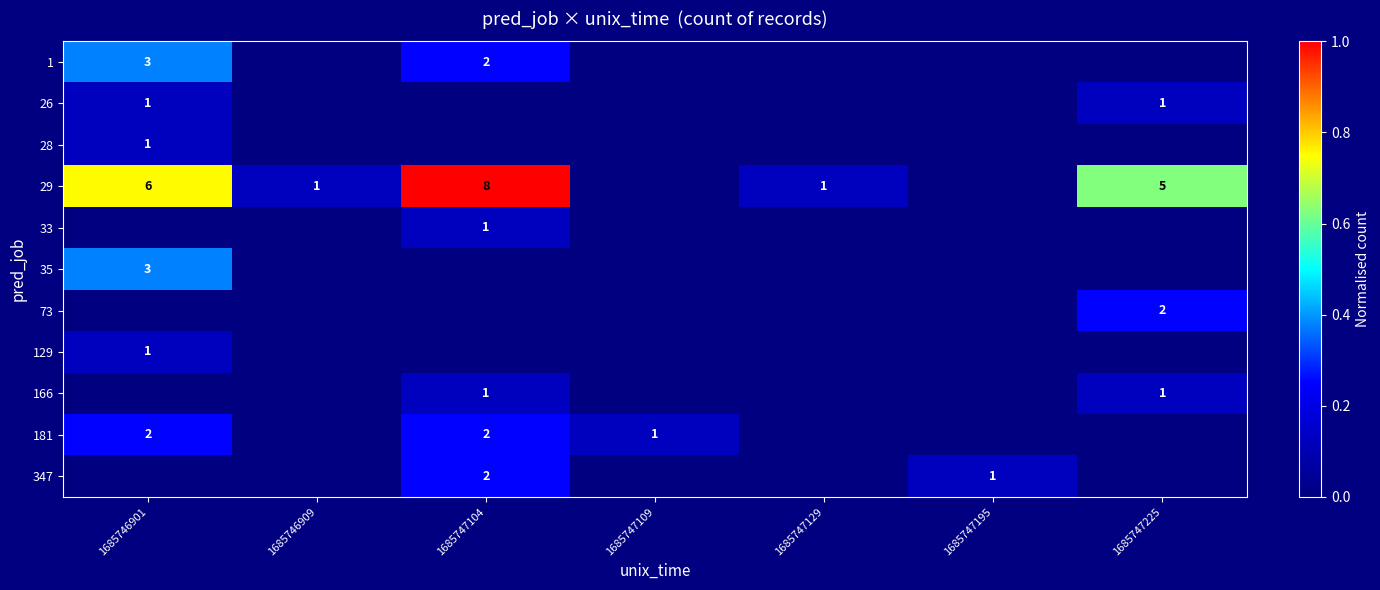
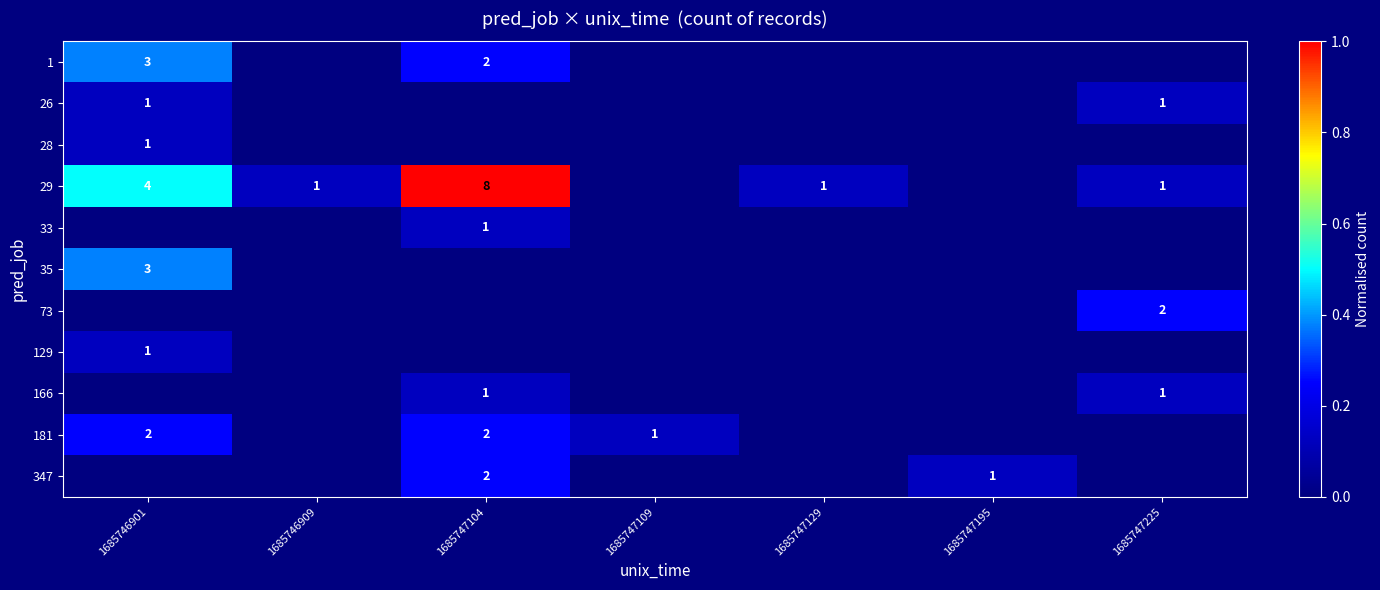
  {
    "1": {
      "1685746901": 3,
      "1685747104": 2
    },
    "26": {
      "1685746901": 1,
      "1685747225": 1
    },
    "28": {
      "1685746901": 1
    },
    "29": {
-     "1685746901": 6,
+     "1685746901": 4,
      "1685746909": 1,
      "1685747104": 8,
      "1685747129": 1,
-     "1685747225": 5
+     "1685747225": 1
    },
    "33": {
      "1685747104": 1
    },
    "35": {
      "1685746901": 3
    },
    "73": {
      "1685747225": 2
    },
    "129": {
      "1685746901": 1
    },
    "166": {
      "1685747104": 1,
      "1685747225": 1
    },
    "181": {
      "1685746901": 2,
      "1685747104": 2,
      "1685747109": 1
    },
    "347": {
      "1685747104": 2,
      "1685747195": 1
    }
  }
